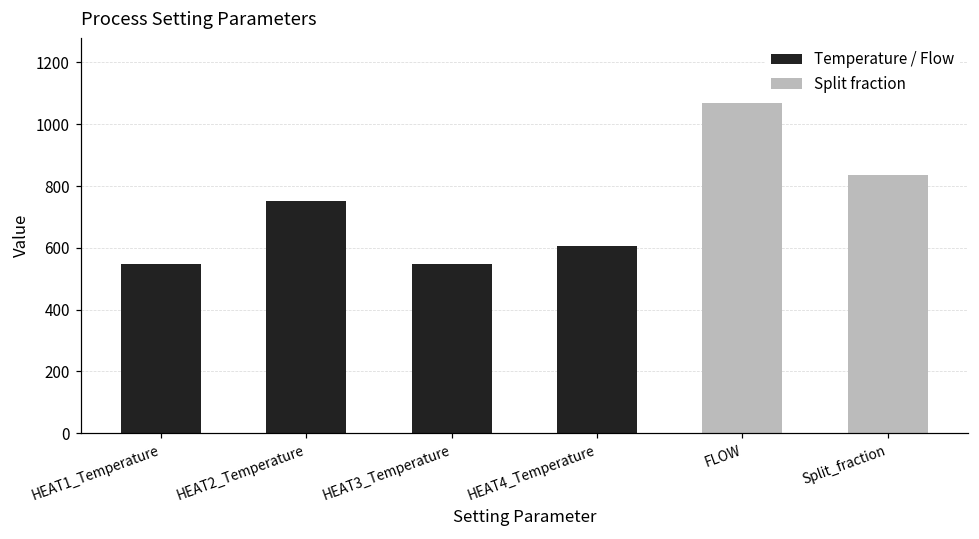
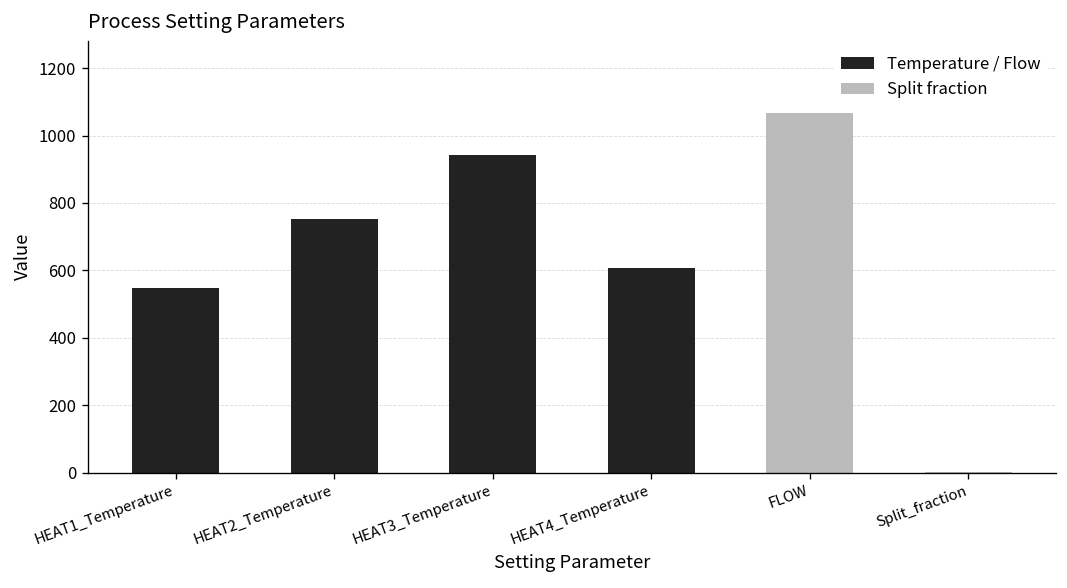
  {
    "HEAT1_Temperature": 550,
    "HEAT2_Temperature": 750,
-   "HEAT3_Temperature": 550,
+   "HEAT3_Temperature": 940,
    "HEAT4_Temperature": 610,
    "FLOW": 1070,
-   "Split_fraction": 840
+   "Split_fraction": 0
  }
